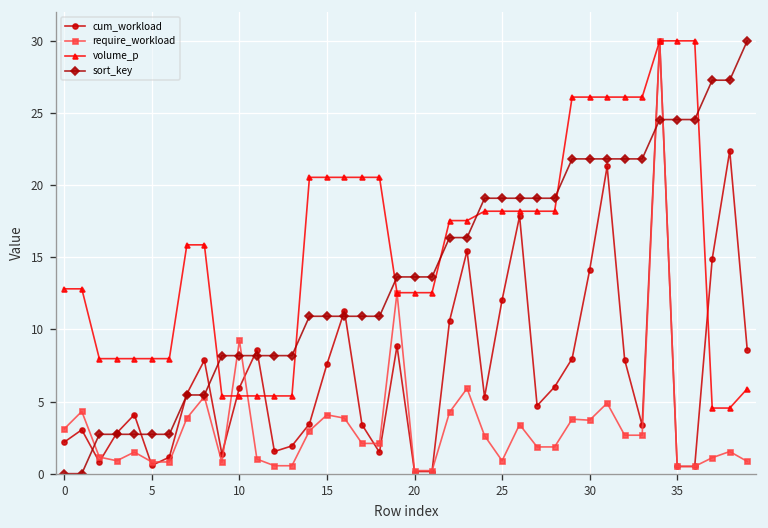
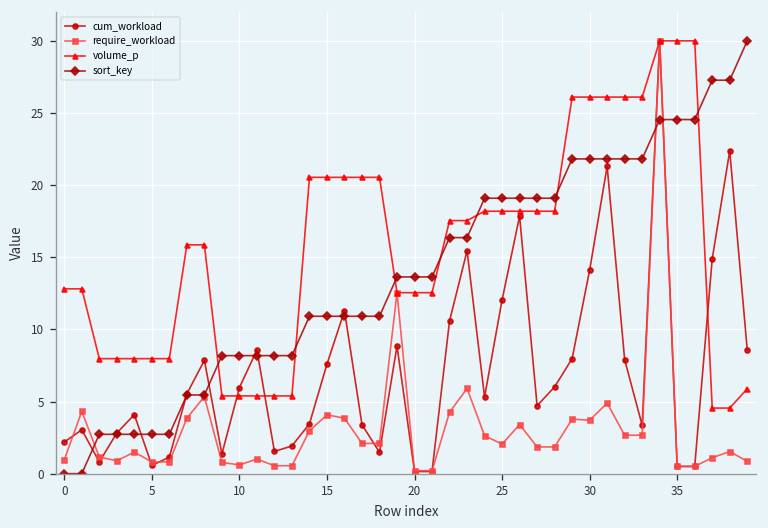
  {
    "require_workload": {
-     "0": 3.1,
+     "0": 1.0,
      "5": 0.8,
-     "10": 9.2,
+     "10": 0.6,
      "15": 4.1,
-     "25": 0.9,
+     "25": 2.0,
      "30": 3.7
    }
  }
